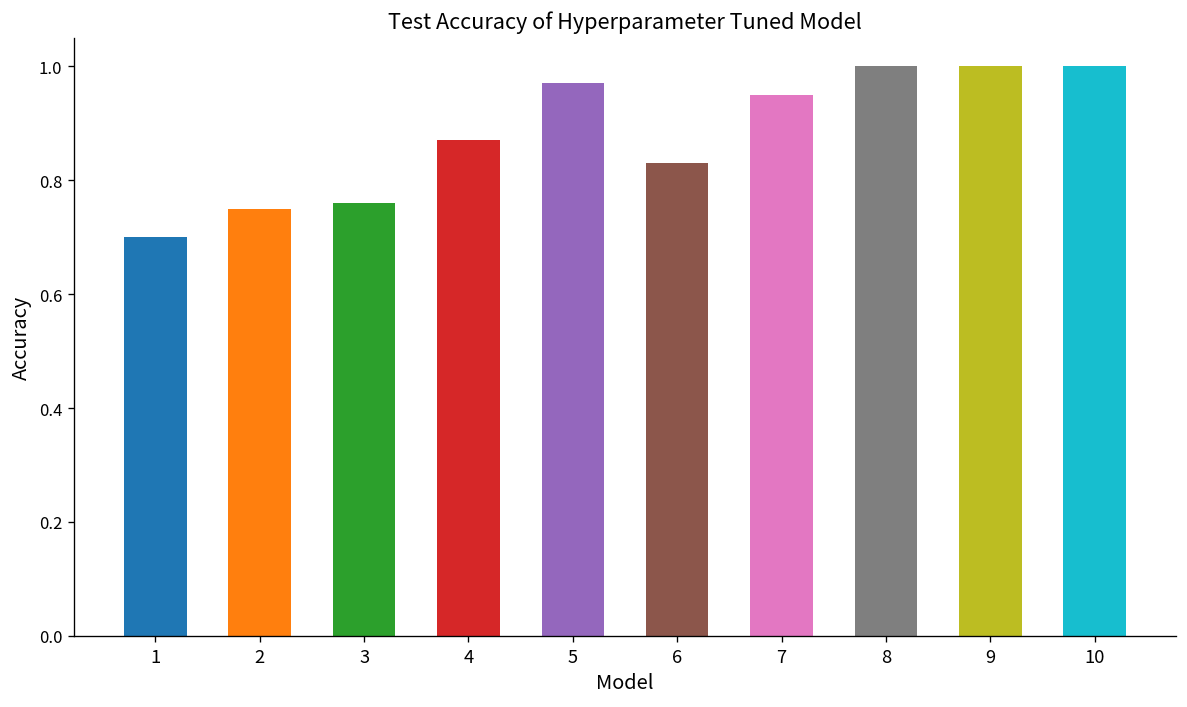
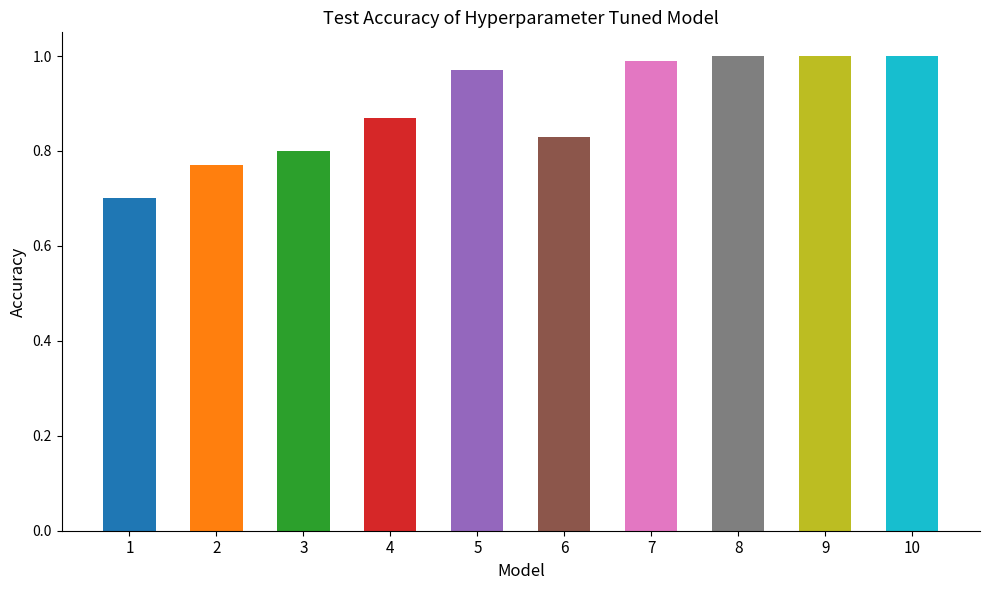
  {
    "1": 0.70,
-   "2": 0.75,
-   "3": 0.76,
+   "2": 0.77,
+   "3": 0.80,
    "4": 0.87,
    "5": 0.97,
    "6": 0.83,
-   "7": 0.95,
+   "7": 0.99,
    "8": 1.00,
    "9": 1.00,
    "10": 1.00
  }
